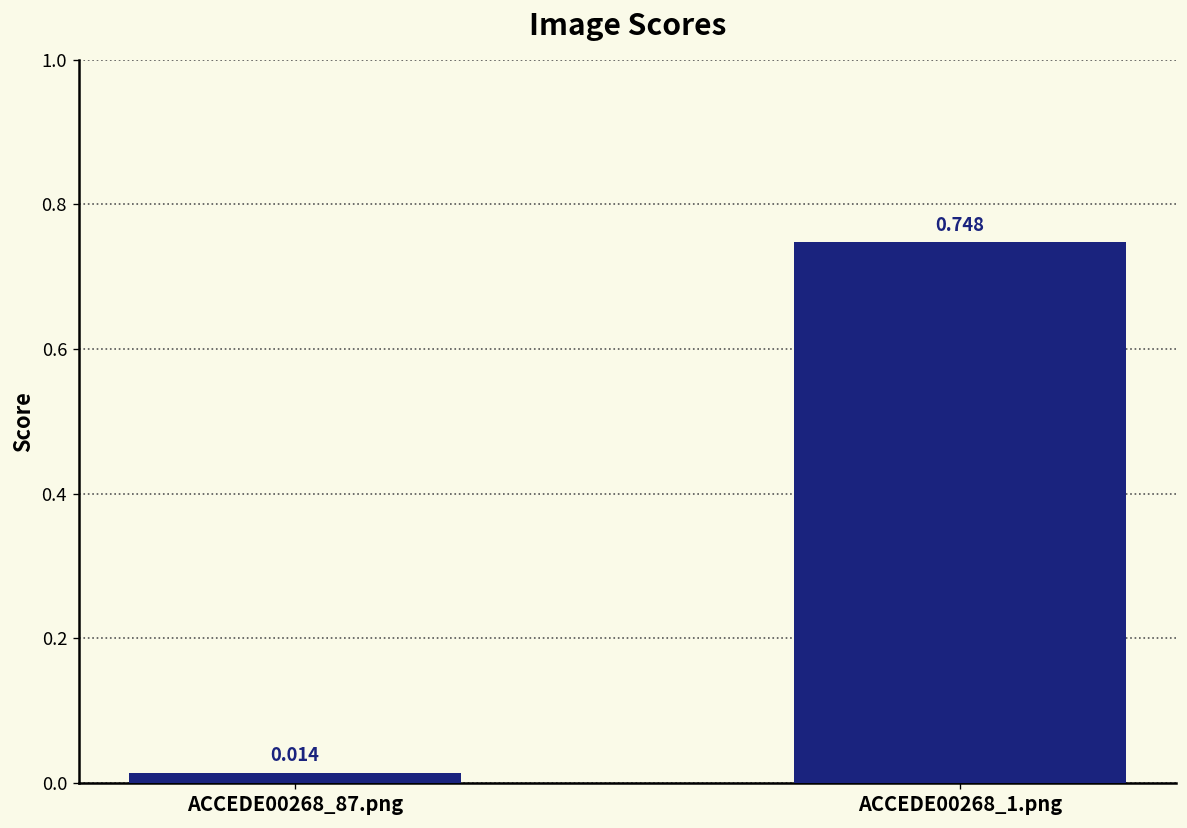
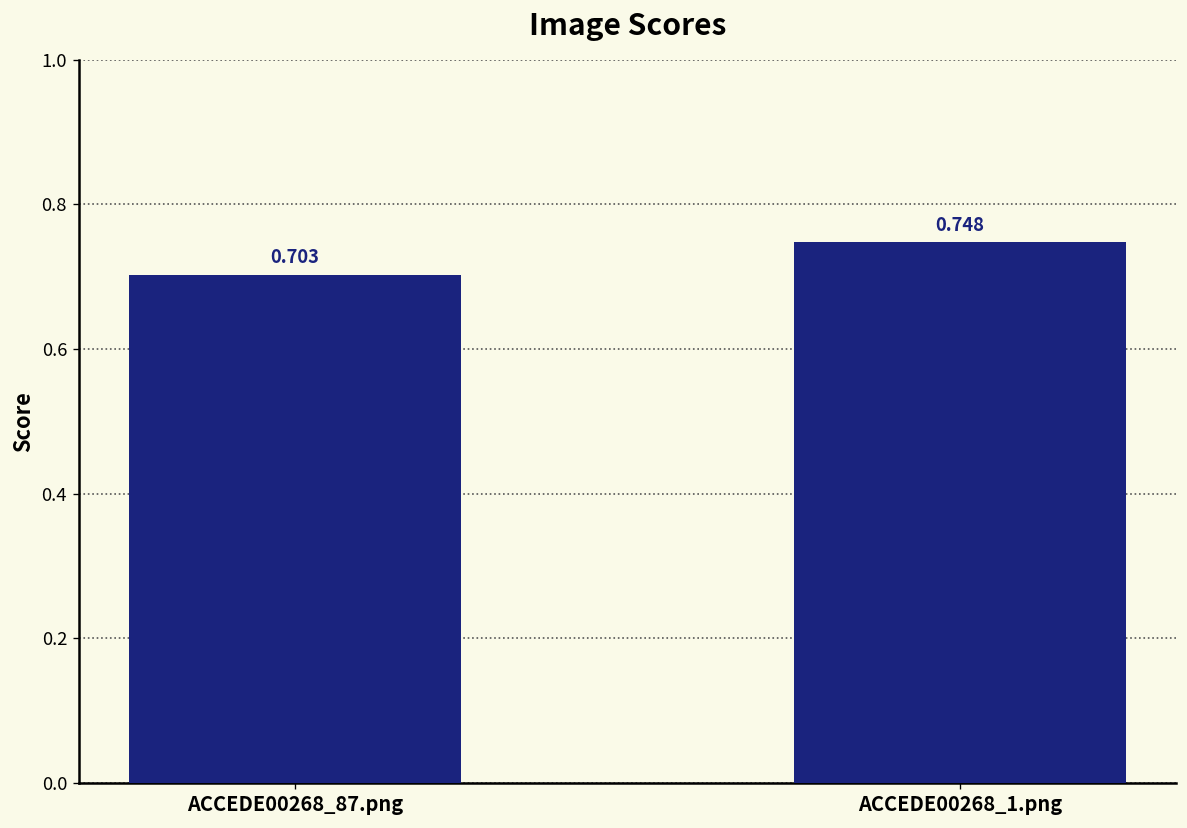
  {
-   "ACCEDE00268_87.png": 0.014,
+   "ACCEDE00268_87.png": 0.703,
    "ACCEDE00268_1.png": 0.748
  }
